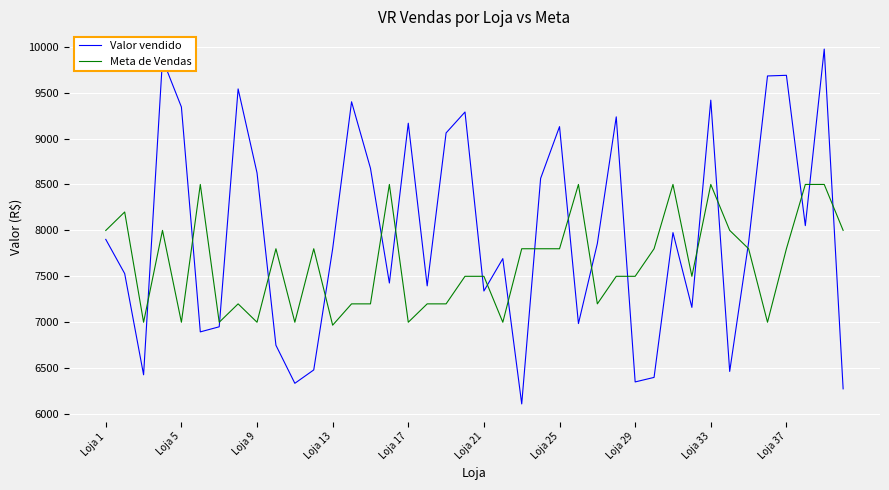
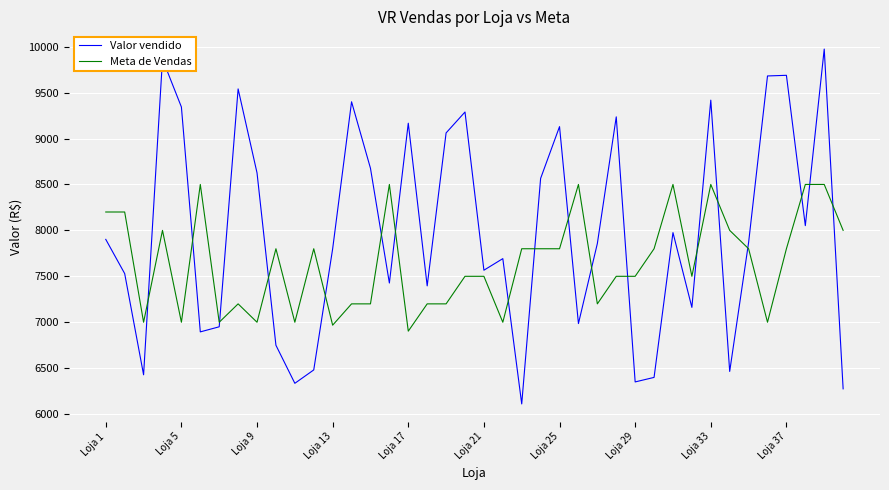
  {
    "Valor vendido": {
      "Loja 1": 7900,
      "Loja 5": 9300,
      "Loja 9": 8600,
      "Loja 13": 7800,
      "Loja 17": 9200,
-     "Loja 21": 7300,
+     "Loja 21": 7600,
      "Loja 25": 9100,
      "Loja 29": 6400,
      "Loja 33": 9400,
      "Loja 37": 9700
    },
    "Meta de Vendas": {
-     "Loja 1": 8000,
+     "Loja 1": 8200,
      "Loja 5": 7000,
      "Loja 9": 7000,
      "Loja 13": 7000,
-     "Loja 17": 7000,
+     "Loja 17": 6900,
      "Loja 21": 7500,
      "Loja 25": 7800,
      "Loja 29": 7500,
      "Loja 33": 8500,
      "Loja 37": 7800
    }
  }
